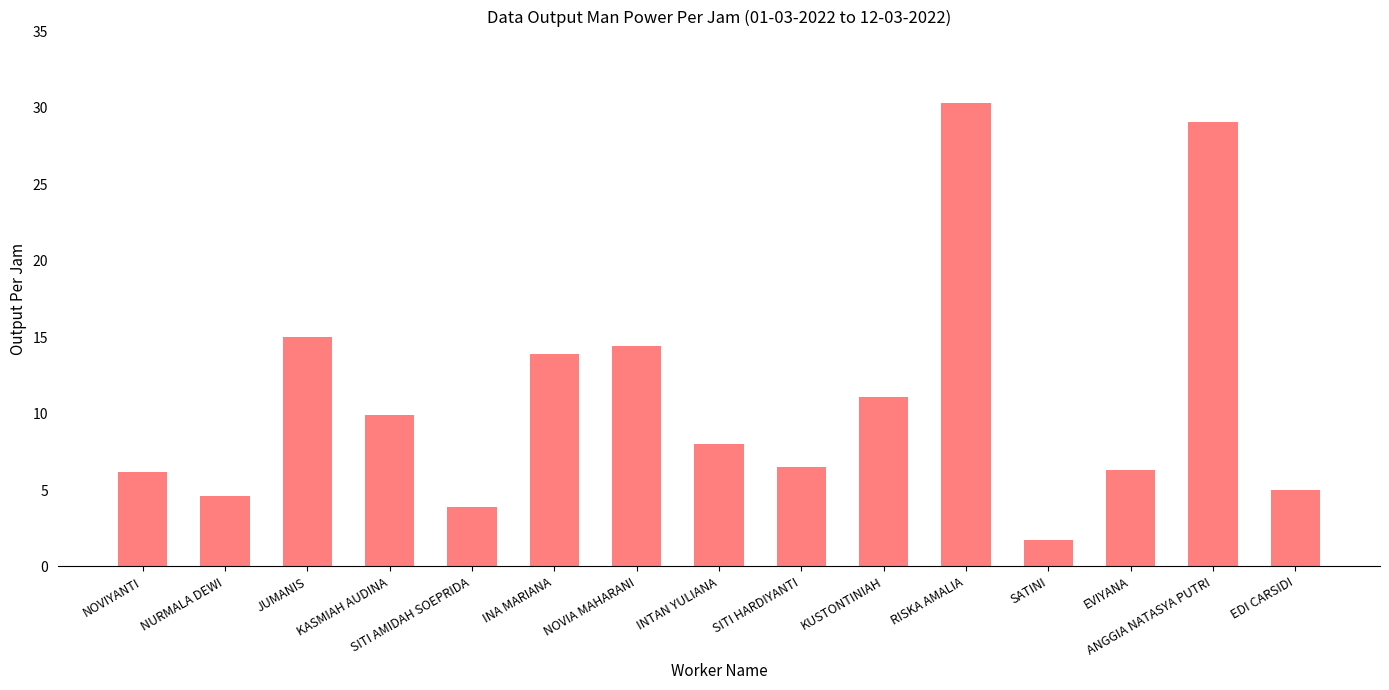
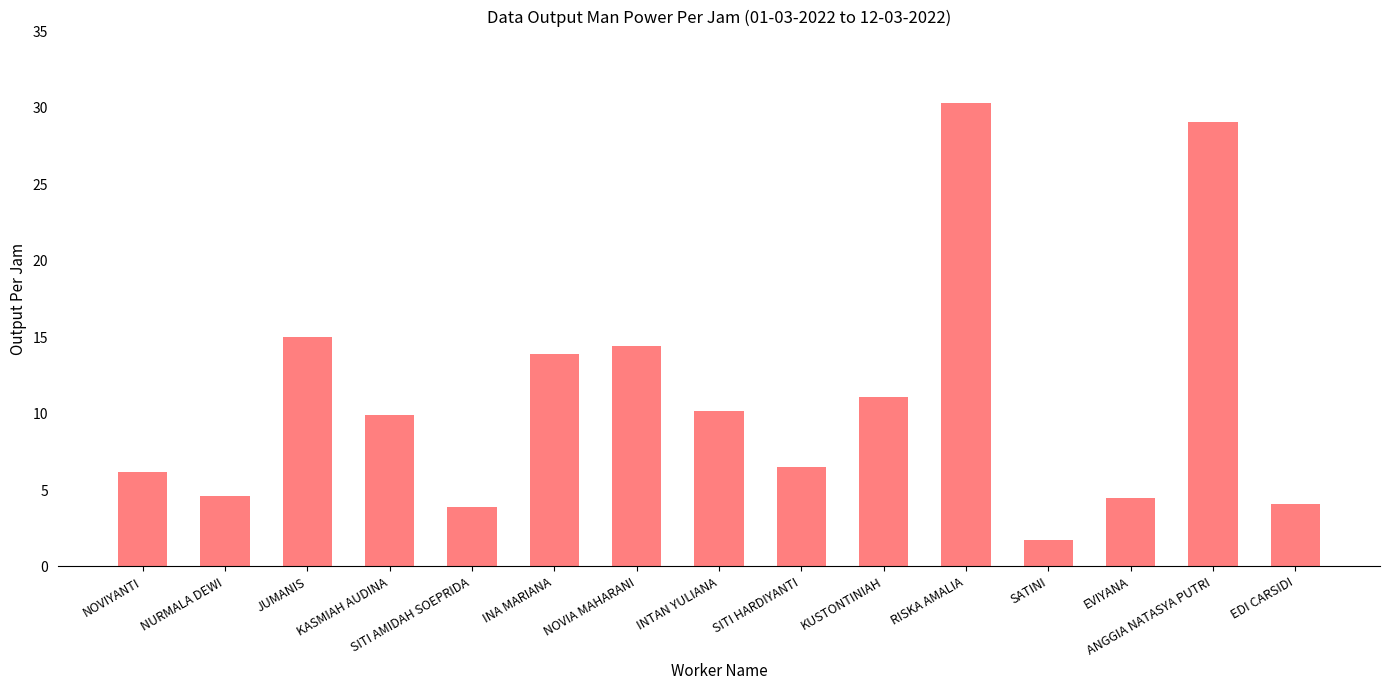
  {
    "NOVIYANTI": 6.2,
    "NURMALA DEWI": 4.6,
    "JUMANIS": 15.0,
    "KASMIAH AUDINA": 9.9,
    "SITI AMIDAH SOEPRIDA": 3.9,
    "INA MARIANA": 13.9,
    "NOVIA MAHARANI": 14.4,
-   "INTAN YULIANA": 8.0,
+   "INTAN YULIANA": 10.2,
    "SITI HARDIYANTI": 6.5,
    "KUSTONTINIAH": 11.1,
    "RISKA AMALIA": 30.3,
    "SATINI": 1.7,
-   "EVIYANA": 6.3,
+   "EVIYANA": 4.5,
    "ANGGIA NATASYA PUTRI": 29.1,
-   "EDI CARSIDI": 5.0
+   "EDI CARSIDI": 4.1
  }
